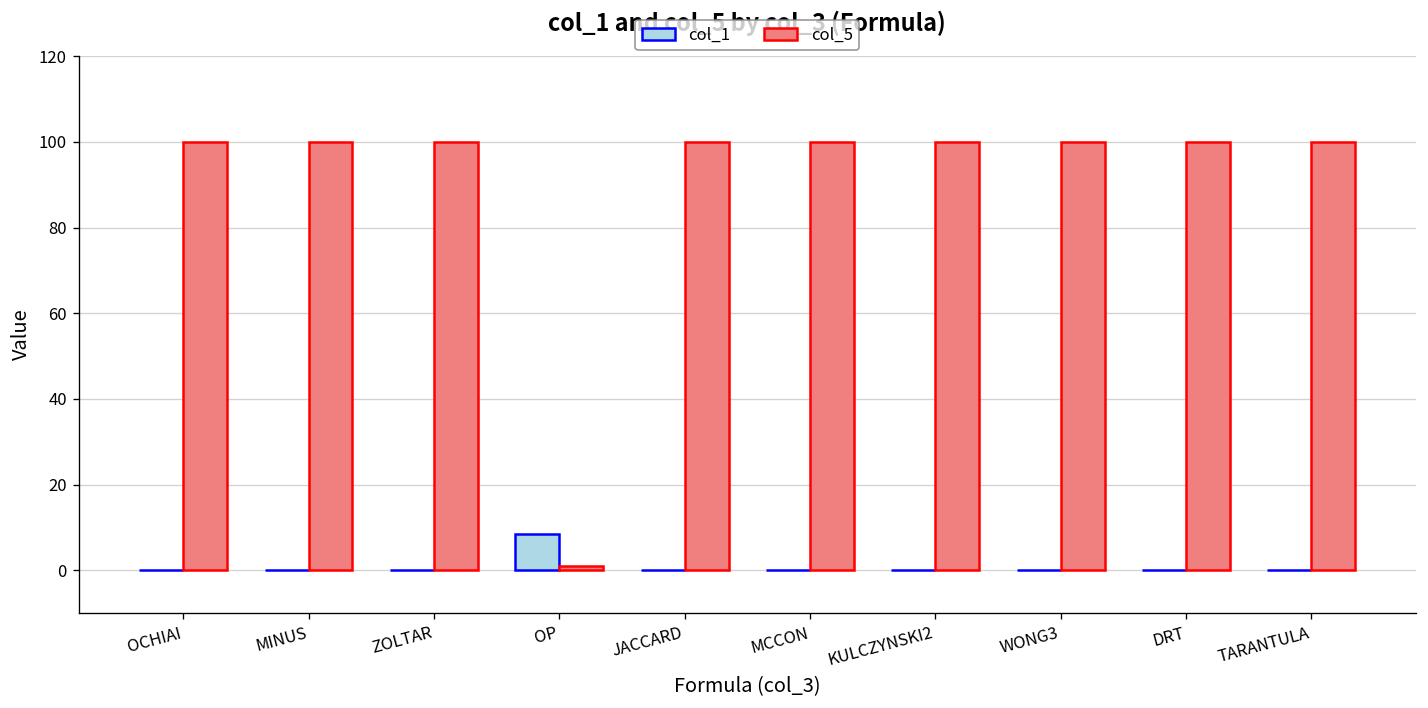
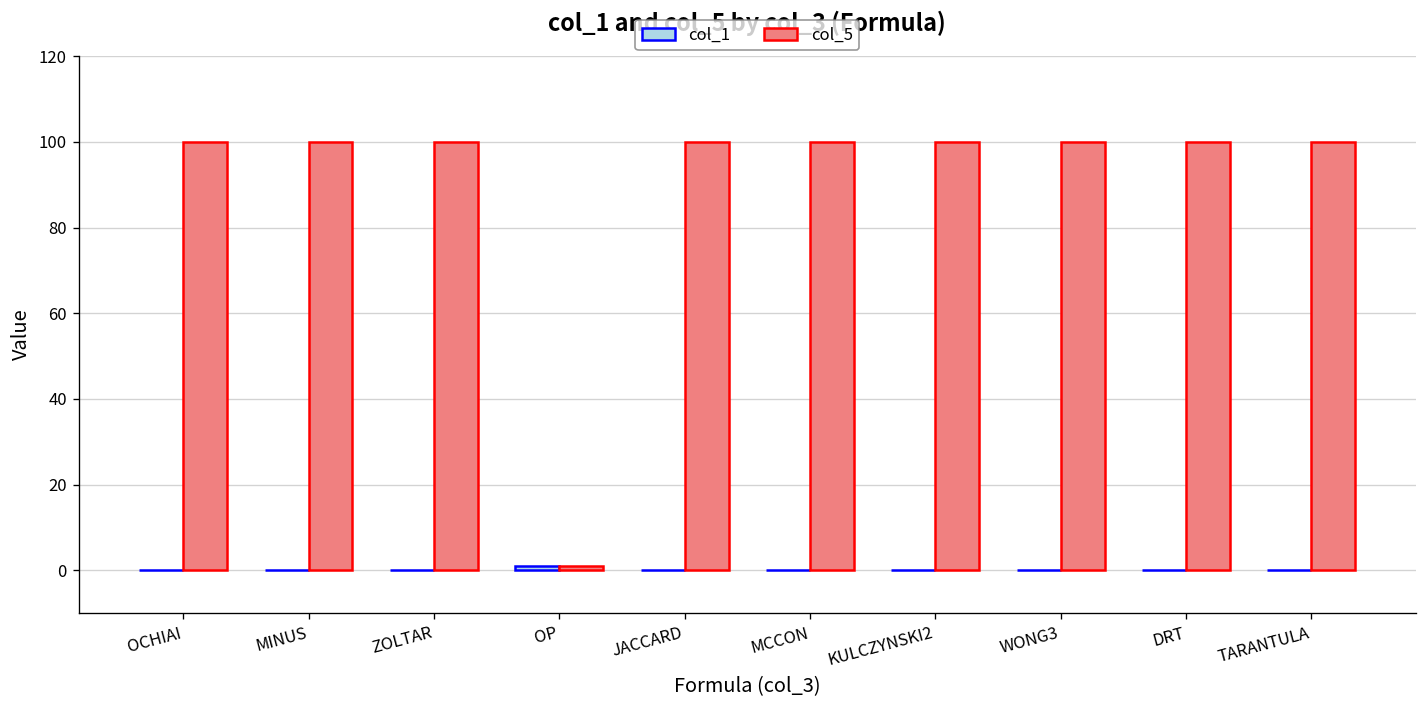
  {
    "col_1": {
      "OCHIAI": 0,
      "MINUS": 0,
      "ZOLTAR": 0,
-     "OP": 9,
+     "OP": 1,
      "JACCARD": 0,
      "MCCON": 0,
      "KULCZYNSKI2": 0,
      "WONG3": 0,
      "DRT": 0,
      "TARANTULA": 0
    },
    "col_5": {
      "OCHIAI": 100,
      "MINUS": 100,
      "ZOLTAR": 100,
      "OP": 1,
      "JACCARD": 100,
      "MCCON": 100,
      "KULCZYNSKI2": 100,
      "WONG3": 100,
      "DRT": 100,
      "TARANTULA": 100
    }
  }
